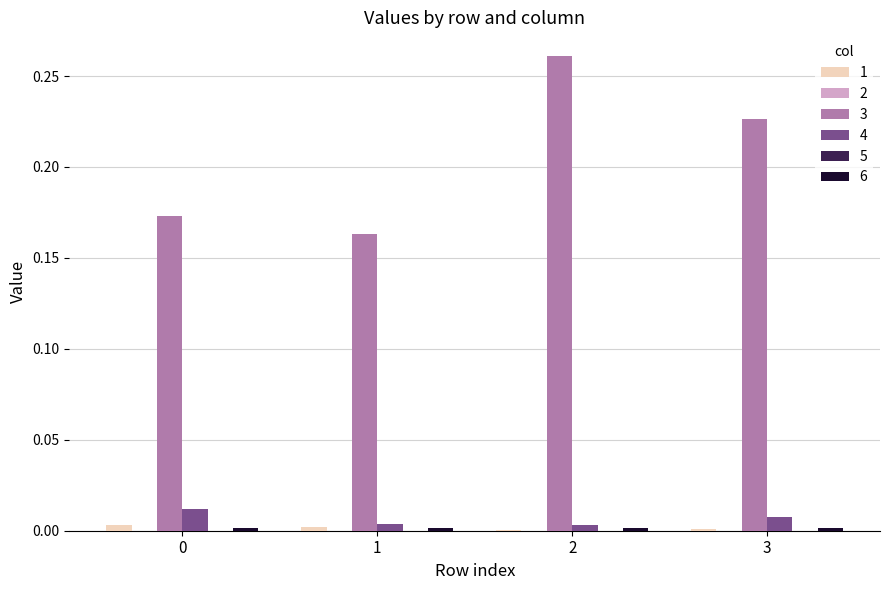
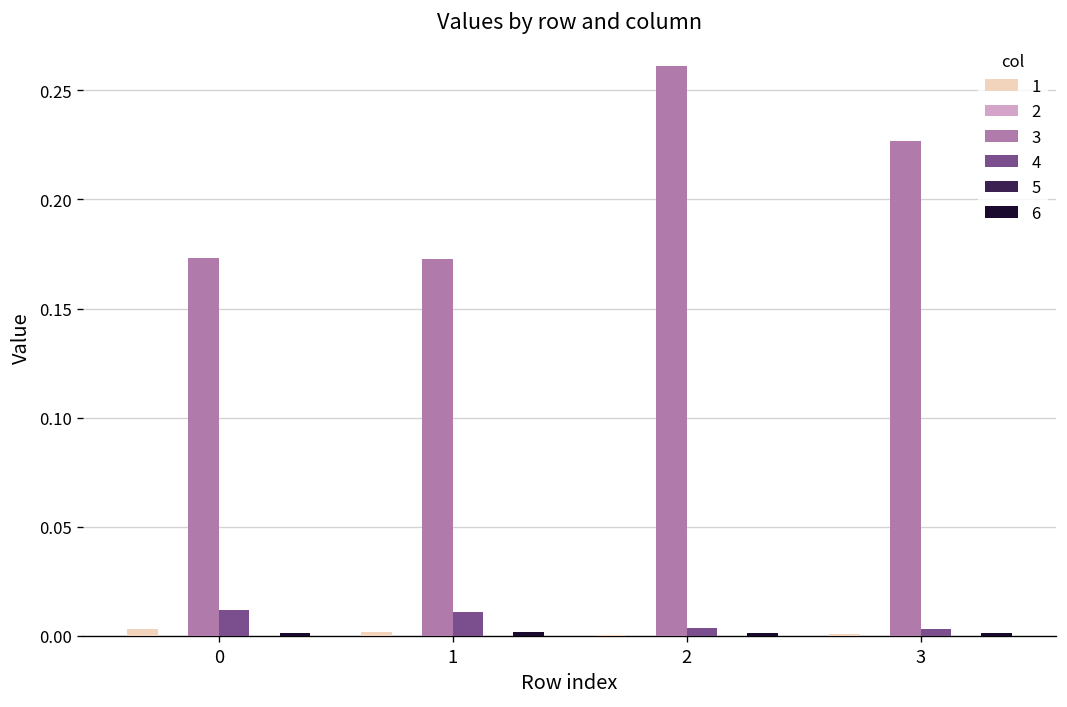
  {
    "3": {
      "0": 0.173,
-     "1": 0.163,
+     "1": 0.173,
      "2": 0.261,
      "3": 0.227
    },
    "4": {
      "0": 0.012,
-     "1": 0.004,
+     "1": 0.011,
      "2": 0.003,
-     "3": 0.008
+     "3": 0.003
    }
  }
